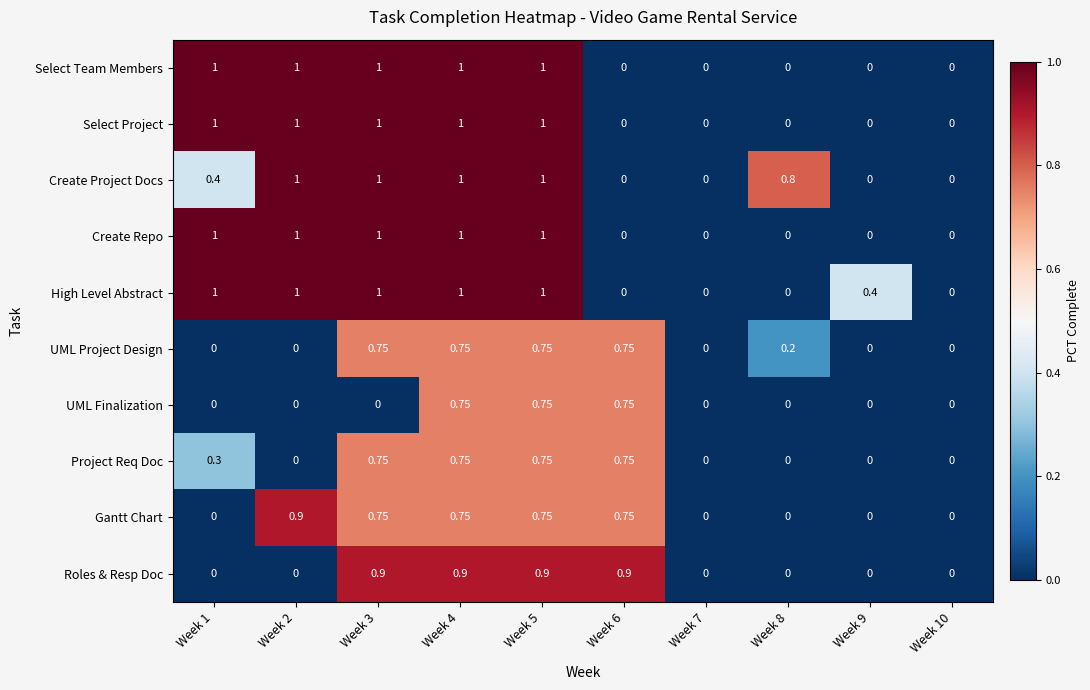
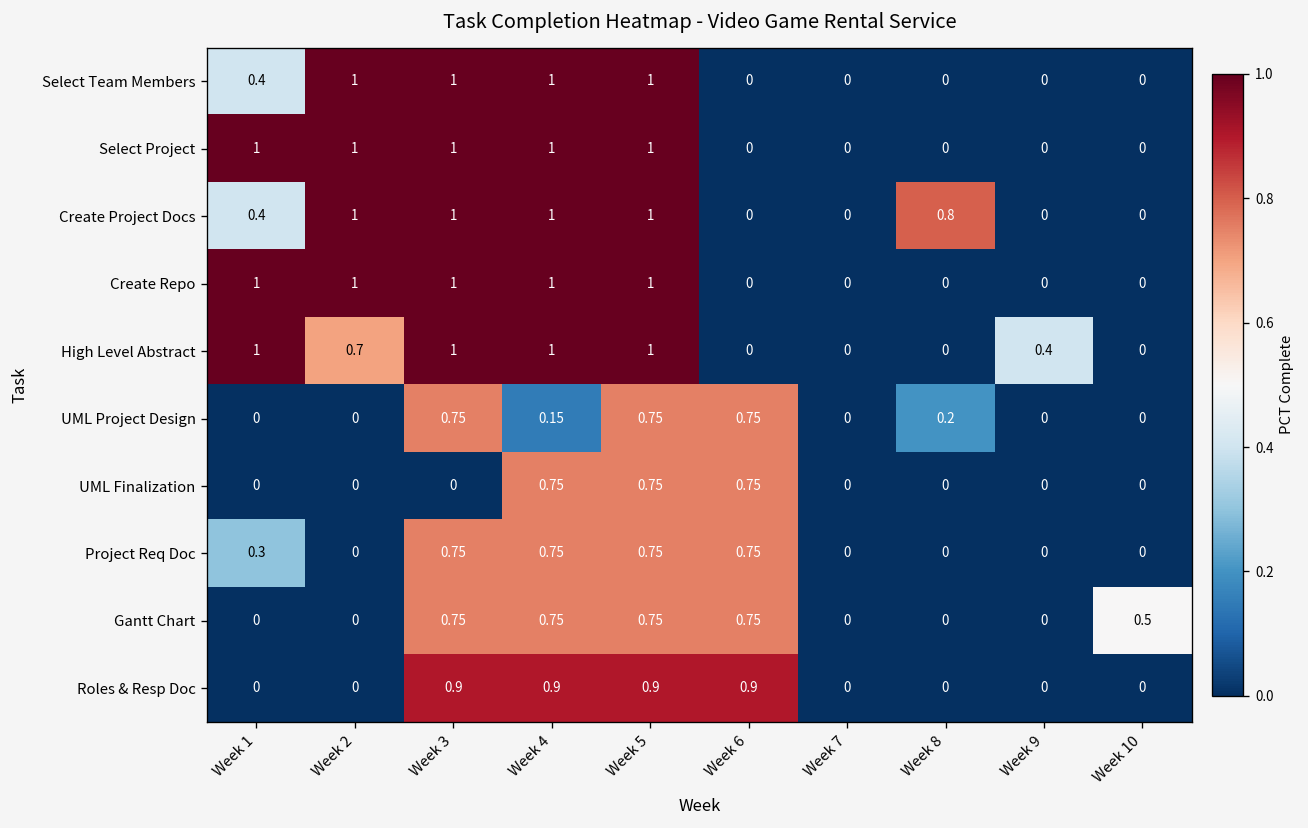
  {
    "Select Team Members": {
-     "Week 1": 1,
+     "Week 1": 0.4,
      "Week 2": 1,
      "Week 3": 1,
      "Week 4": 1,
      "Week 5": 1,
      "Week 6": 0,
      "Week 7": 0,
      "Week 8": 0,
      "Week 9": 0,
      "Week 10": 0
    },
    "Select Project": {
      "Week 1": 1,
      "Week 2": 1,
      "Week 3": 1,
      "Week 4": 1,
      "Week 5": 1,
      "Week 6": 0,
      "Week 7": 0,
      "Week 8": 0,
      "Week 9": 0,
      "Week 10": 0
    },
    "Create Project Docs": {
      "Week 1": 0.4,
      "Week 2": 1,
      "Week 3": 1,
      "Week 4": 1,
      "Week 5": 1,
      "Week 6": 0,
      "Week 7": 0,
      "Week 8": 0.8,
      "Week 9": 0,
      "Week 10": 0
    },
    "Create Repo": {
      "Week 1": 1,
      "Week 2": 1,
      "Week 3": 1,
      "Week 4": 1,
      "Week 5": 1,
      "Week 6": 0,
      "Week 7": 0,
      "Week 8": 0,
      "Week 9": 0,
      "Week 10": 0
    },
    "High Level Abstract": {
      "Week 1": 1,
-     "Week 2": 1,
+     "Week 2": 0.7,
      "Week 3": 1,
      "Week 4": 1,
      "Week 5": 1,
      "Week 6": 0,
      "Week 7": 0,
      "Week 8": 0,
      "Week 9": 0.4,
      "Week 10": 0
    },
    "UML Project Design": {
      "Week 1": 0,
      "Week 2": 0,
      "Week 3": 0.75,
-     "Week 4": 0.75,
+     "Week 4": 0.15,
      "Week 5": 0.75,
      "Week 6": 0.75,
      "Week 7": 0,
      "Week 8": 0.2,
      "Week 9": 0,
      "Week 10": 0
    },
    "UML Finalization": {
      "Week 1": 0,
      "Week 2": 0,
      "Week 3": 0,
      "Week 4": 0.75,
      "Week 5": 0.75,
      "Week 6": 0.75,
      "Week 7": 0,
      "Week 8": 0,
      "Week 9": 0,
      "Week 10": 0
    },
    "Project Req Doc": {
      "Week 1": 0.3,
      "Week 2": 0,
      "Week 3": 0.75,
      "Week 4": 0.75,
      "Week 5": 0.75,
      "Week 6": 0.75,
      "Week 7": 0,
      "Week 8": 0,
      "Week 9": 0,
      "Week 10": 0
    },
    "Gantt Chart": {
      "Week 1": 0,
-     "Week 2": 0.9,
+     "Week 2": 0,
      "Week 3": 0.75,
      "Week 4": 0.75,
      "Week 5": 0.75,
      "Week 6": 0.75,
      "Week 7": 0,
      "Week 8": 0,
      "Week 9": 0,
-     "Week 10": 0
+     "Week 10": 0.5
    },
    "Roles & Resp Doc": {
      "Week 1": 0,
      "Week 2": 0,
      "Week 3": 0.9,
      "Week 4": 0.9,
      "Week 5": 0.9,
      "Week 6": 0.9,
      "Week 7": 0,
      "Week 8": 0,
      "Week 9": 0,
      "Week 10": 0
    }
  }
